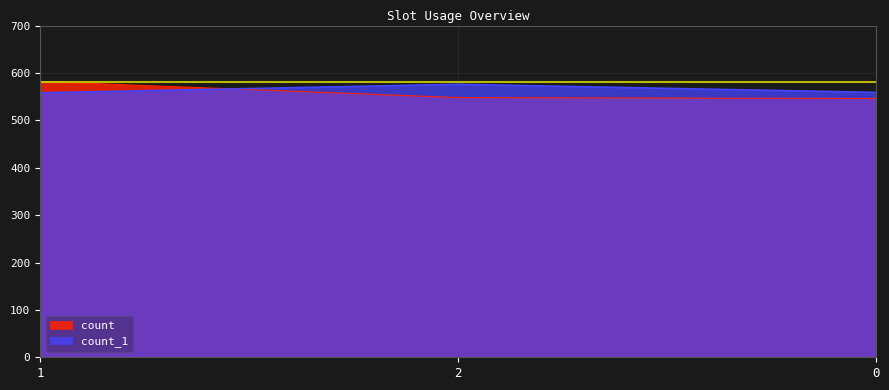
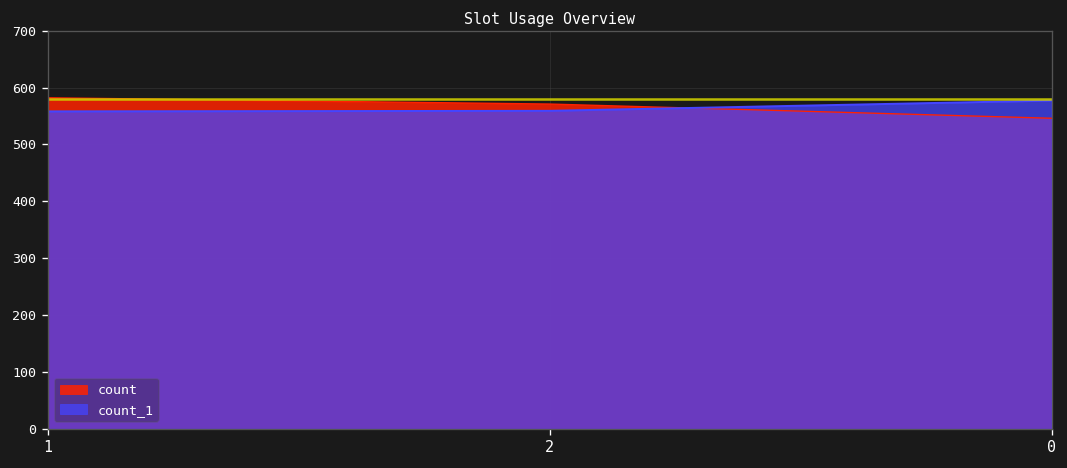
  {
    "count": {
      "1": 580,
-     "2": 550,
+     "2": 570,
      "0": 550
    },
    "count_1": {
      "1": 560,
-     "2": 580,
-     "0": 560
+     "2": 560,
+     "0": 580
    }
  }
